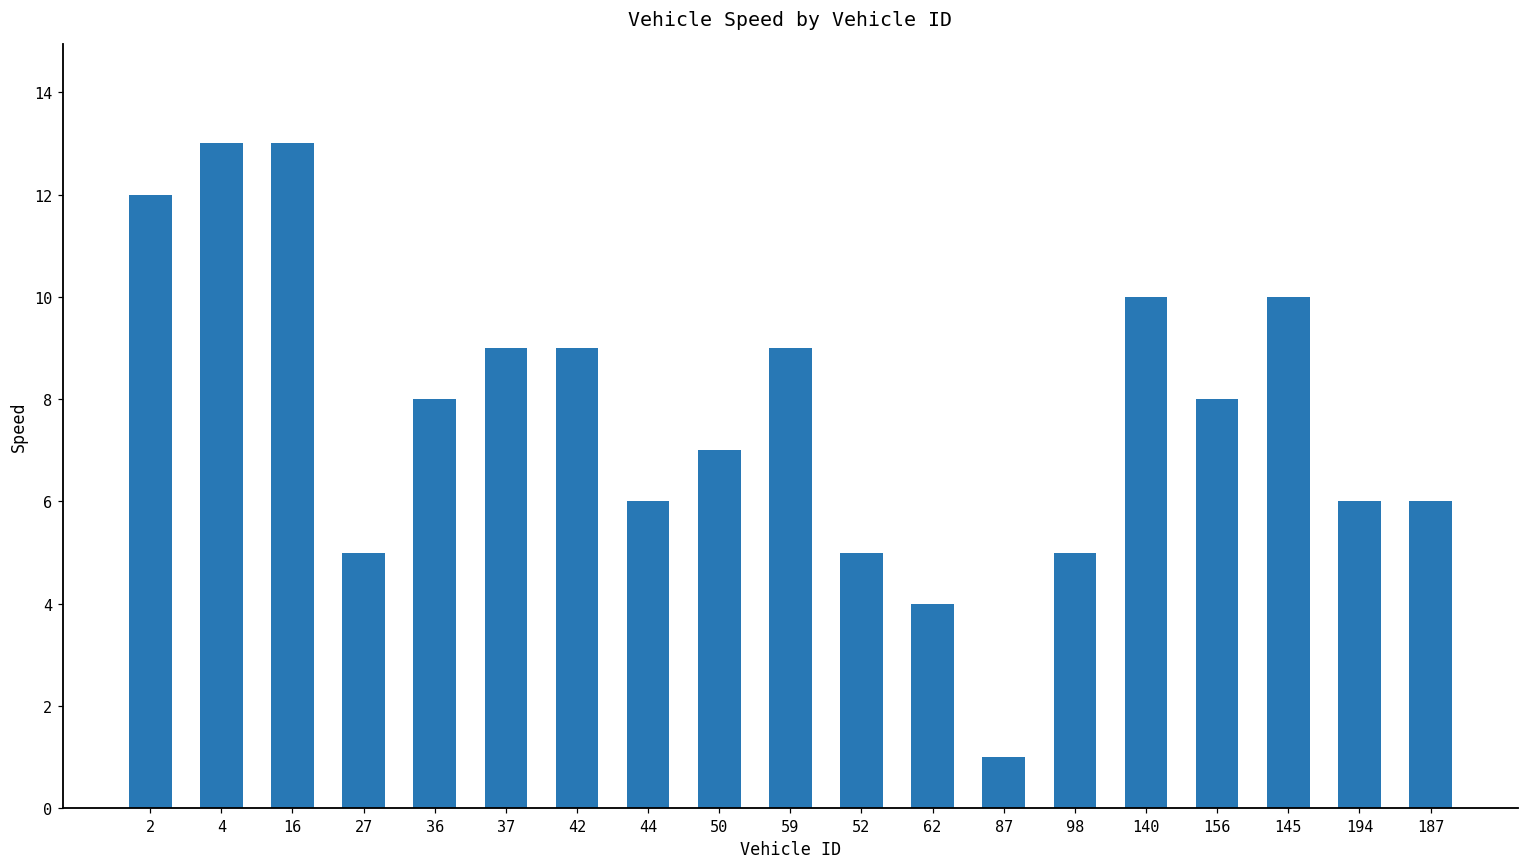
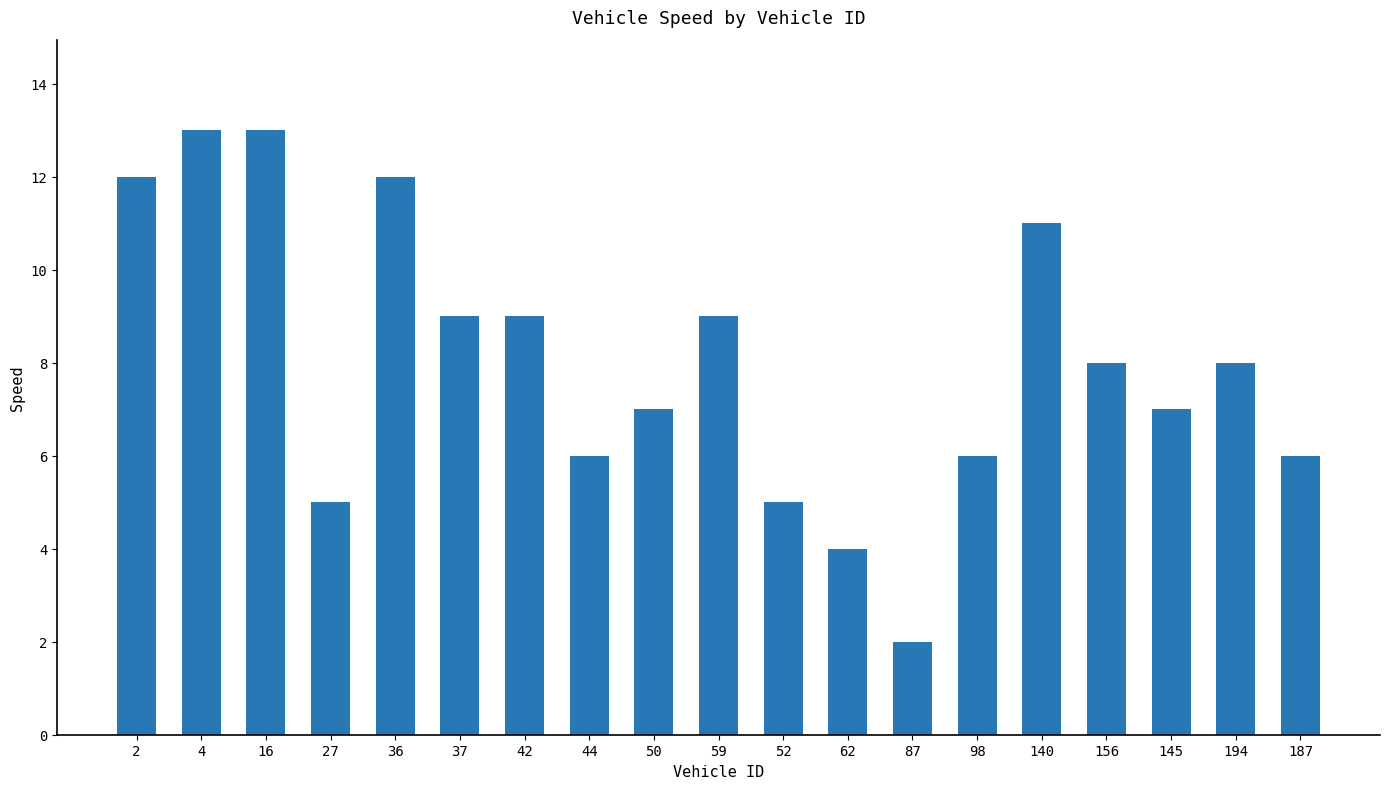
  {
    "2": 12,
    "4": 13,
    "16": 13,
    "27": 5,
-   "36": 8,
+   "36": 12,
    "37": 9,
    "42": 9,
    "44": 6,
    "50": 7,
    "59": 9,
    "52": 5,
    "62": 4,
-   "87": 1,
-   "98": 5,
-   "140": 10,
+   "87": 2,
+   "98": 6,
+   "140": 11,
    "156": 8,
-   "145": 10,
-   "194": 6,
+   "145": 7,
+   "194": 8,
    "187": 6
  }
